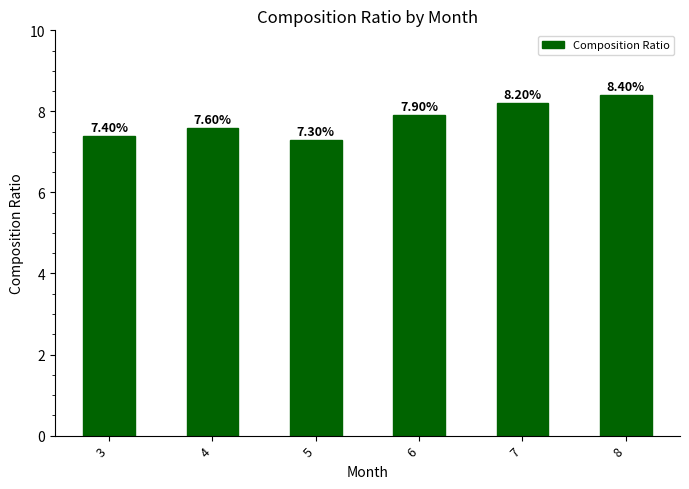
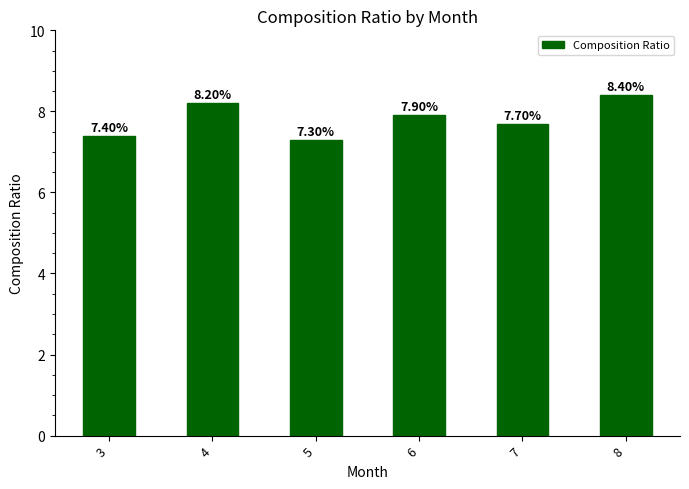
  {
    "3": "7.40%",
-   "4": "7.60%",
+   "4": "8.20%",
    "5": "7.30%",
    "6": "7.90%",
-   "7": "8.20%",
+   "7": "7.70%",
    "8": "8.40%"
  }
